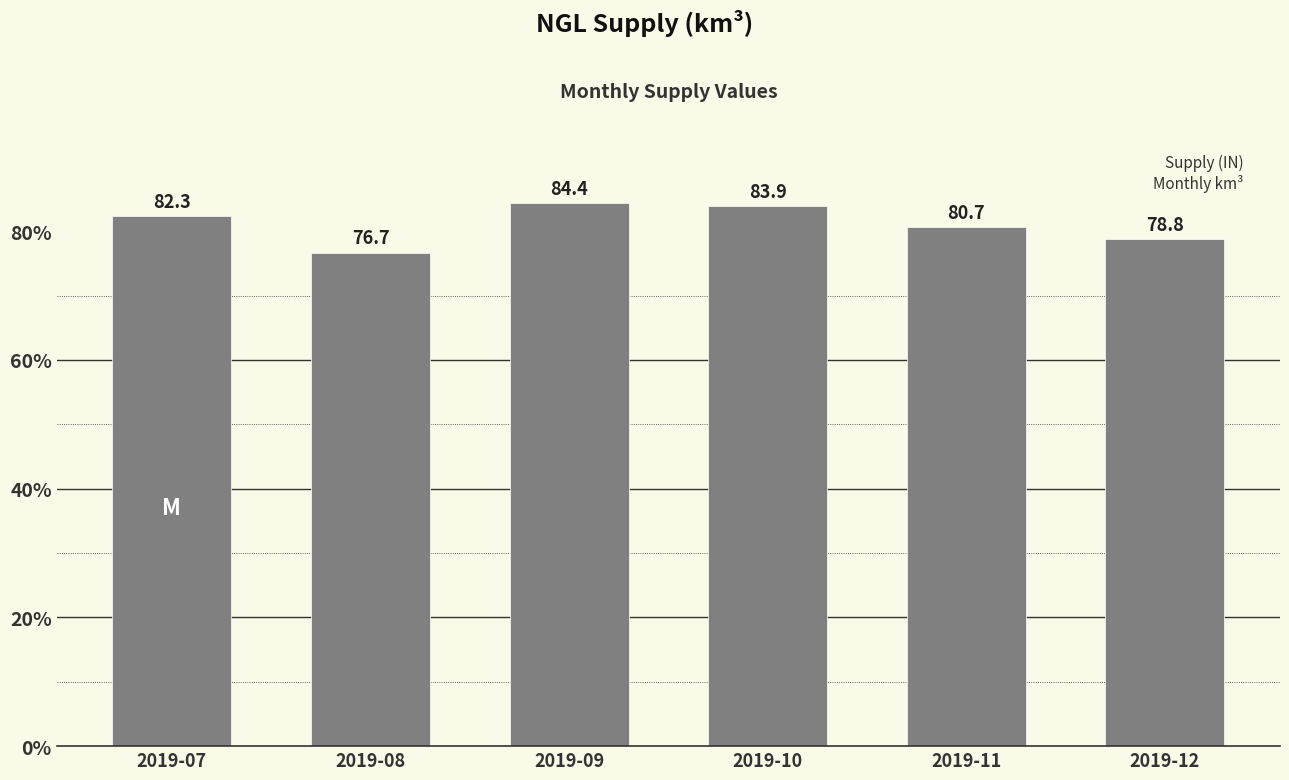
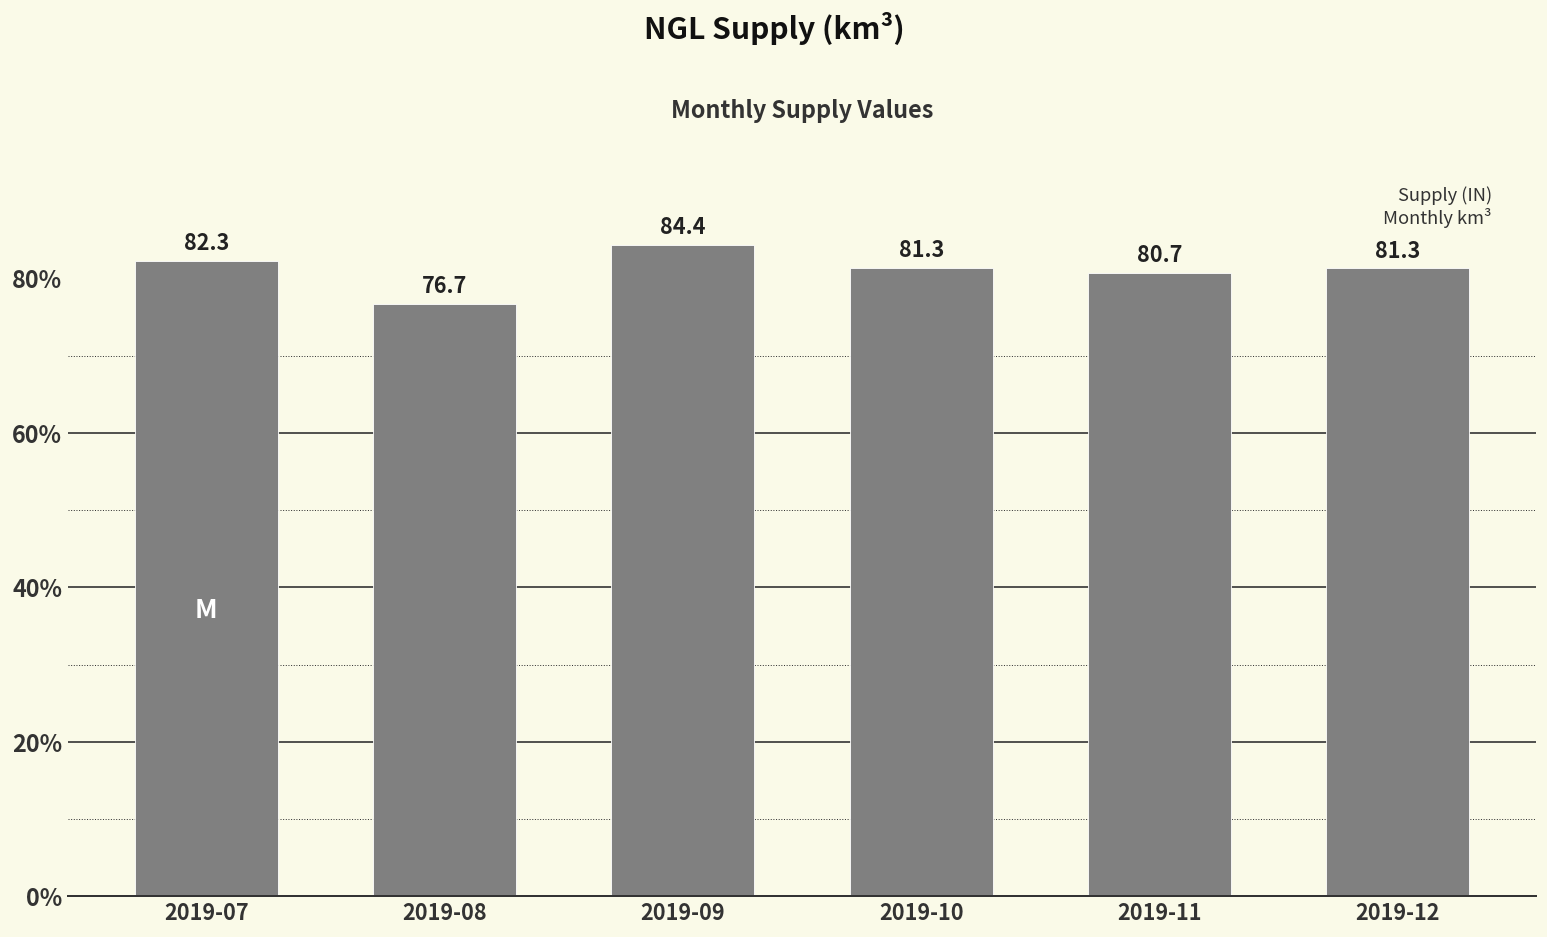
  {
    "2019-07": 82.3,
    "2019-08": 76.7,
    "2019-09": 84.4,
-   "2019-10": 83.9,
+   "2019-10": 81.3,
    "2019-11": 80.7,
-   "2019-12": 78.8
+   "2019-12": 81.3
  }
